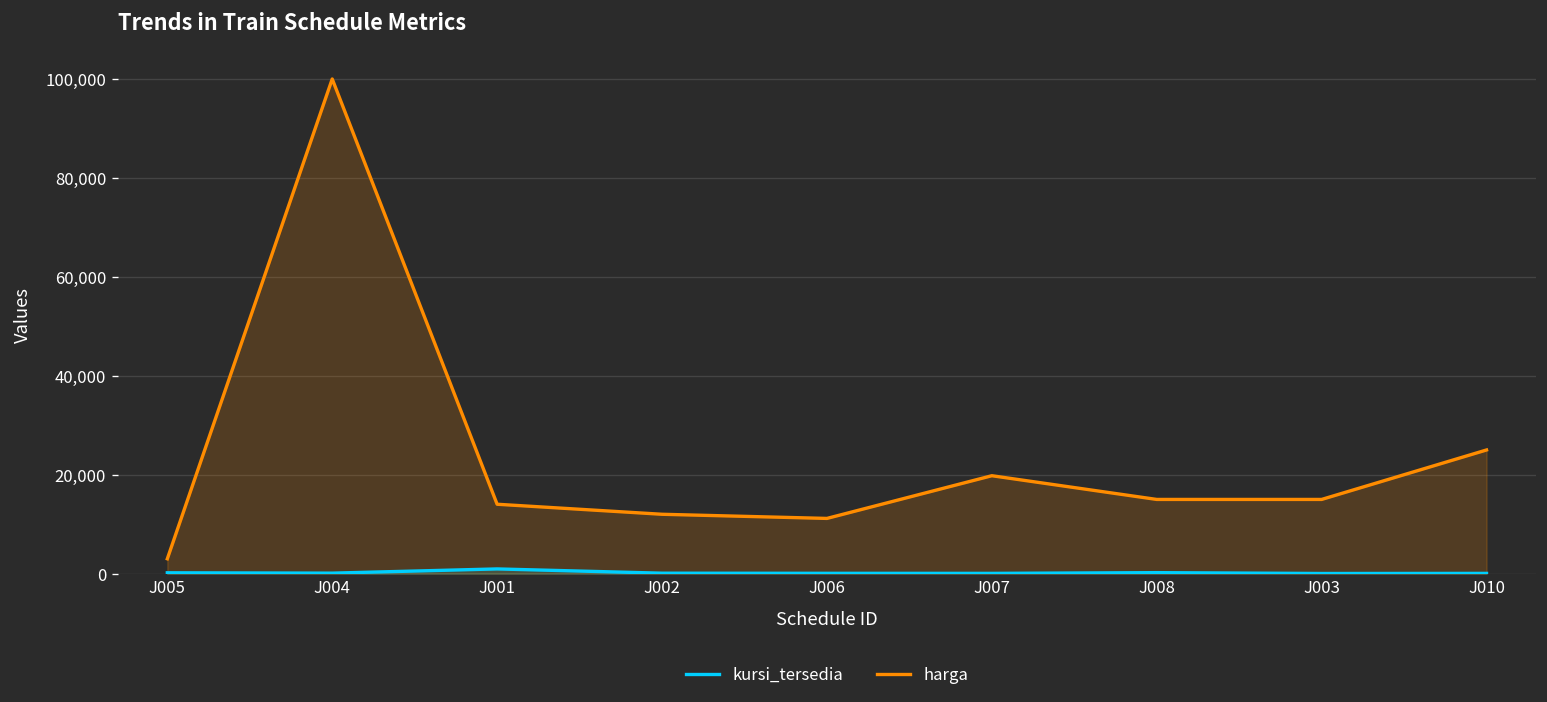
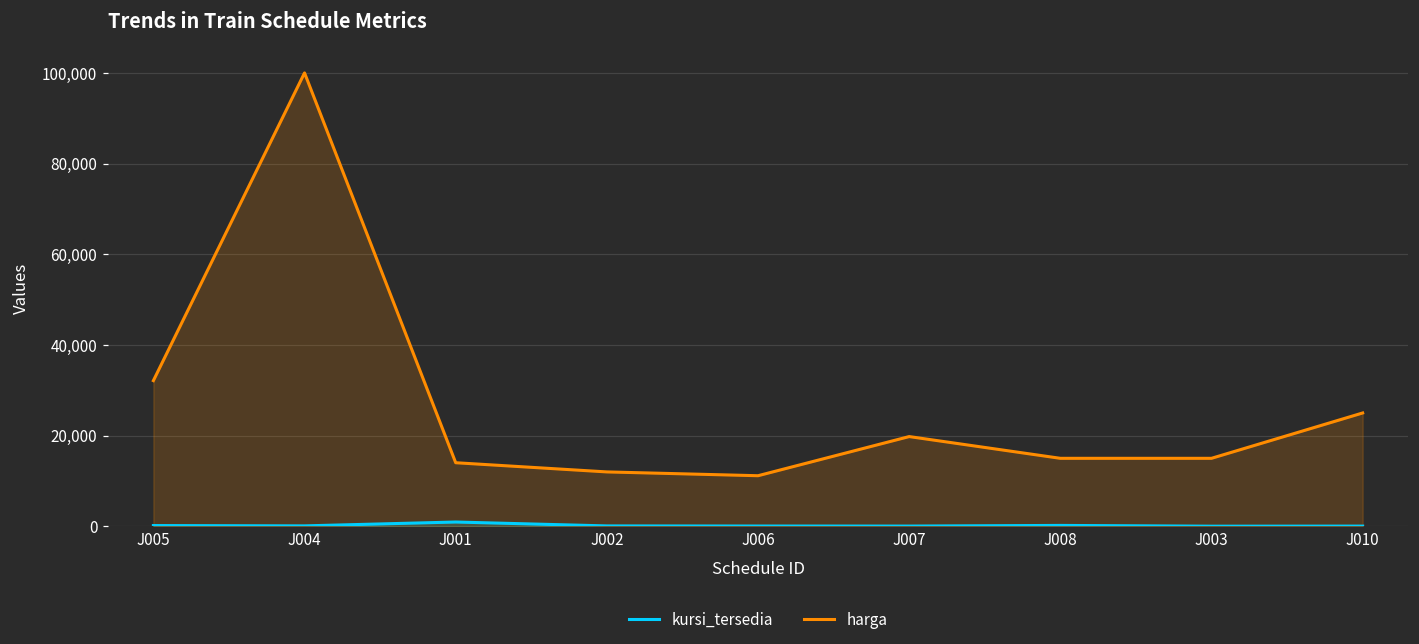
  {
    "kursi_tersedia": {
      "J005": "0",
      "J004": "0",
      "J001": "1,000",
      "J002": "0",
      "J006": "0",
      "J007": "0",
      "J008": "0",
      "J003": "0",
      "J010": "0"
    },
    "harga": {
-     "J005": "3,000",
+     "J005": "32,000",
      "J004": "100,000",
      "J001": "14,000",
      "J002": "12,000",
      "J006": "11,000",
      "J007": "20,000",
      "J008": "15,000",
      "J003": "15,000",
      "J010": "25,000"
    }
  }
